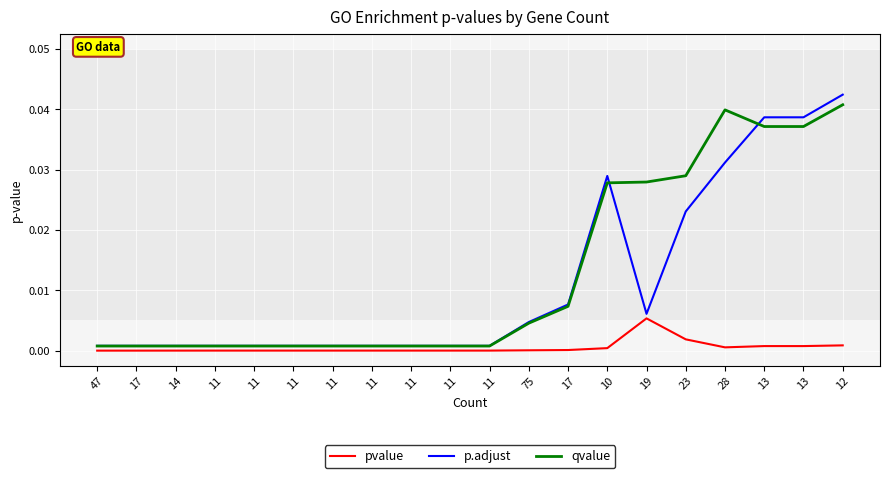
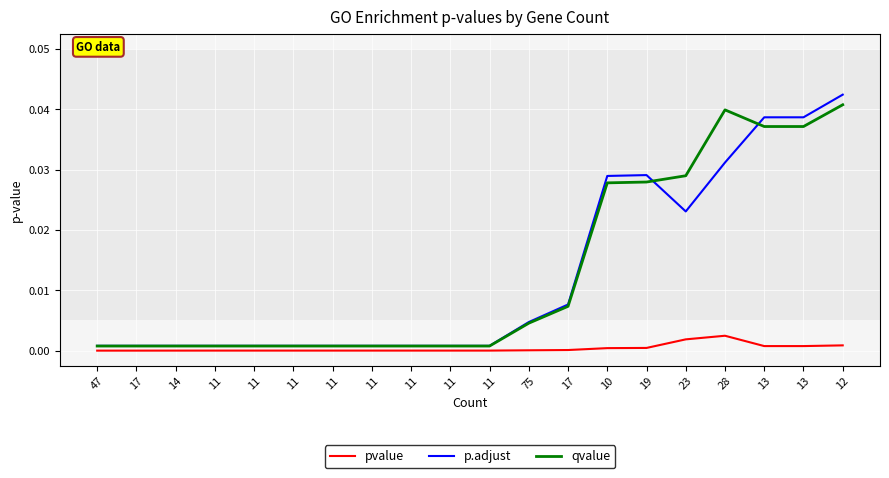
  {
    "pvalue": {
      "47": 0.000,
      "14": 0.000,
      "75": 0.000,
      "10": 0.000,
-     "19": 0.005,
+     "19": 0.000,
      "23": 0.002,
-     "28": 0.001,
+     "28": 0.002,
      "12": 0.001
    },
    "p.adjust": {
      "10": 0.029,
-     "19": 0.006,
+     "19": 0.029,
      "23": 0.023,
      "28": 0.031,
      "12": 0.042
    },
    "qvalue": {
      "10": 0.028,
      "19": 0.028,
      "23": 0.029,
      "28": 0.040,
      "12": 0.041
    }
  }
